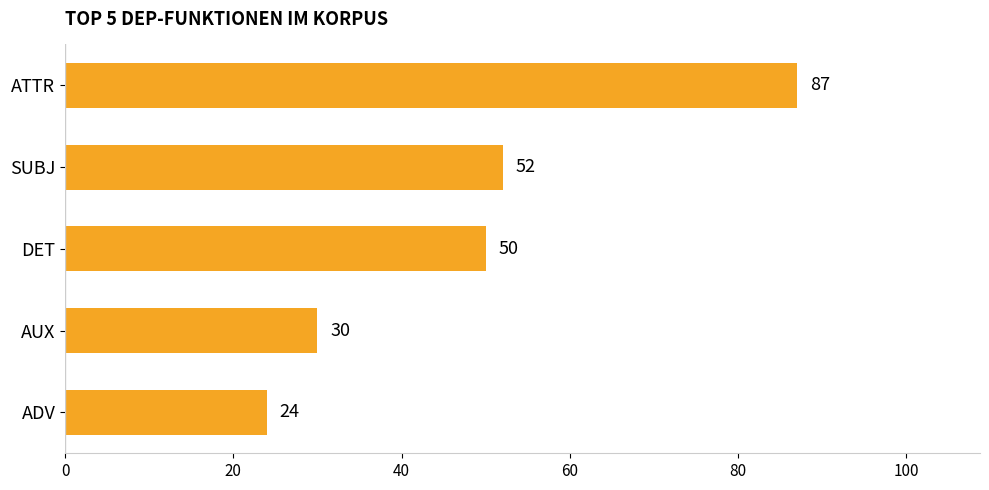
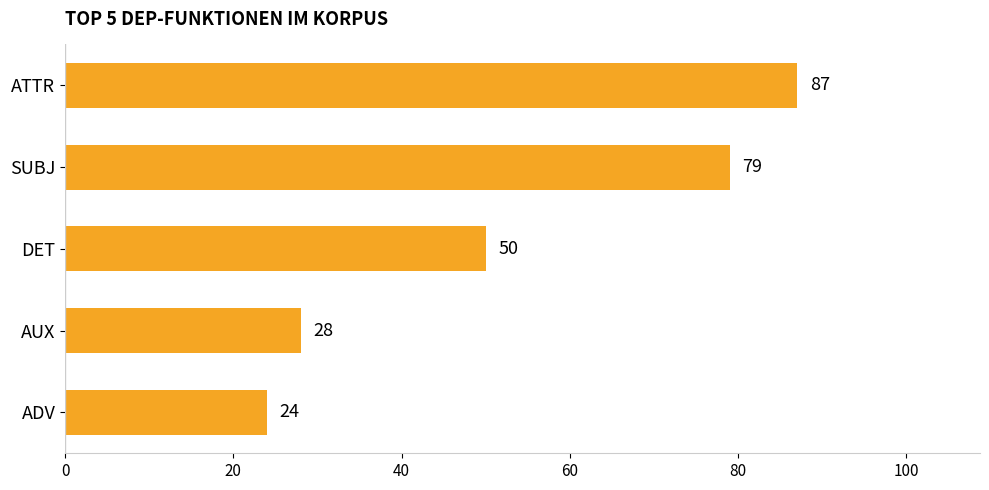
  {
    "ATTR": 87,
-   "SUBJ": 52,
+   "SUBJ": 79,
    "DET": 50,
-   "AUX": 30,
+   "AUX": 28,
    "ADV": 24
  }
